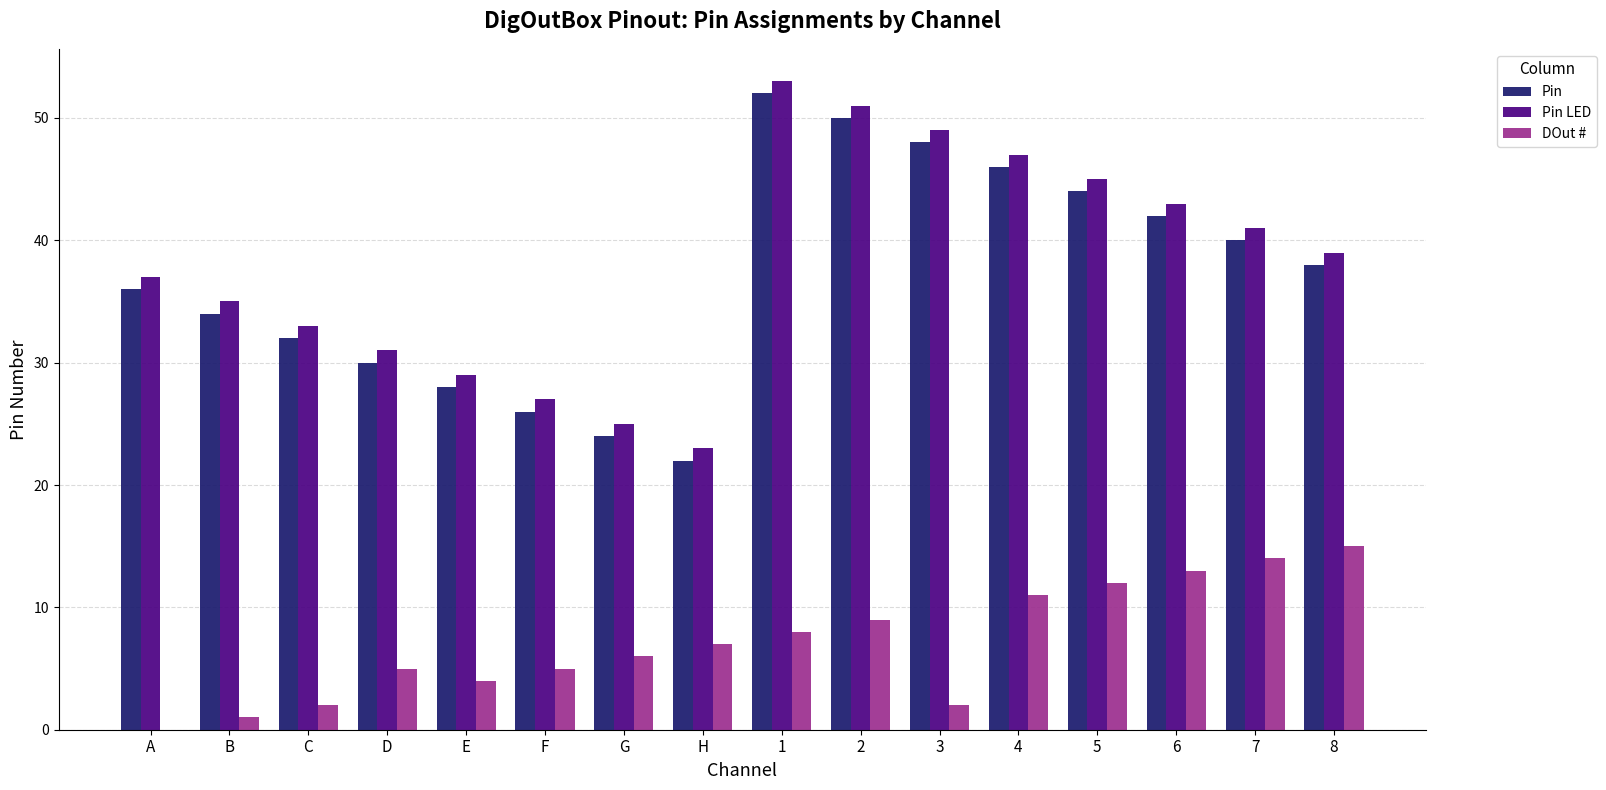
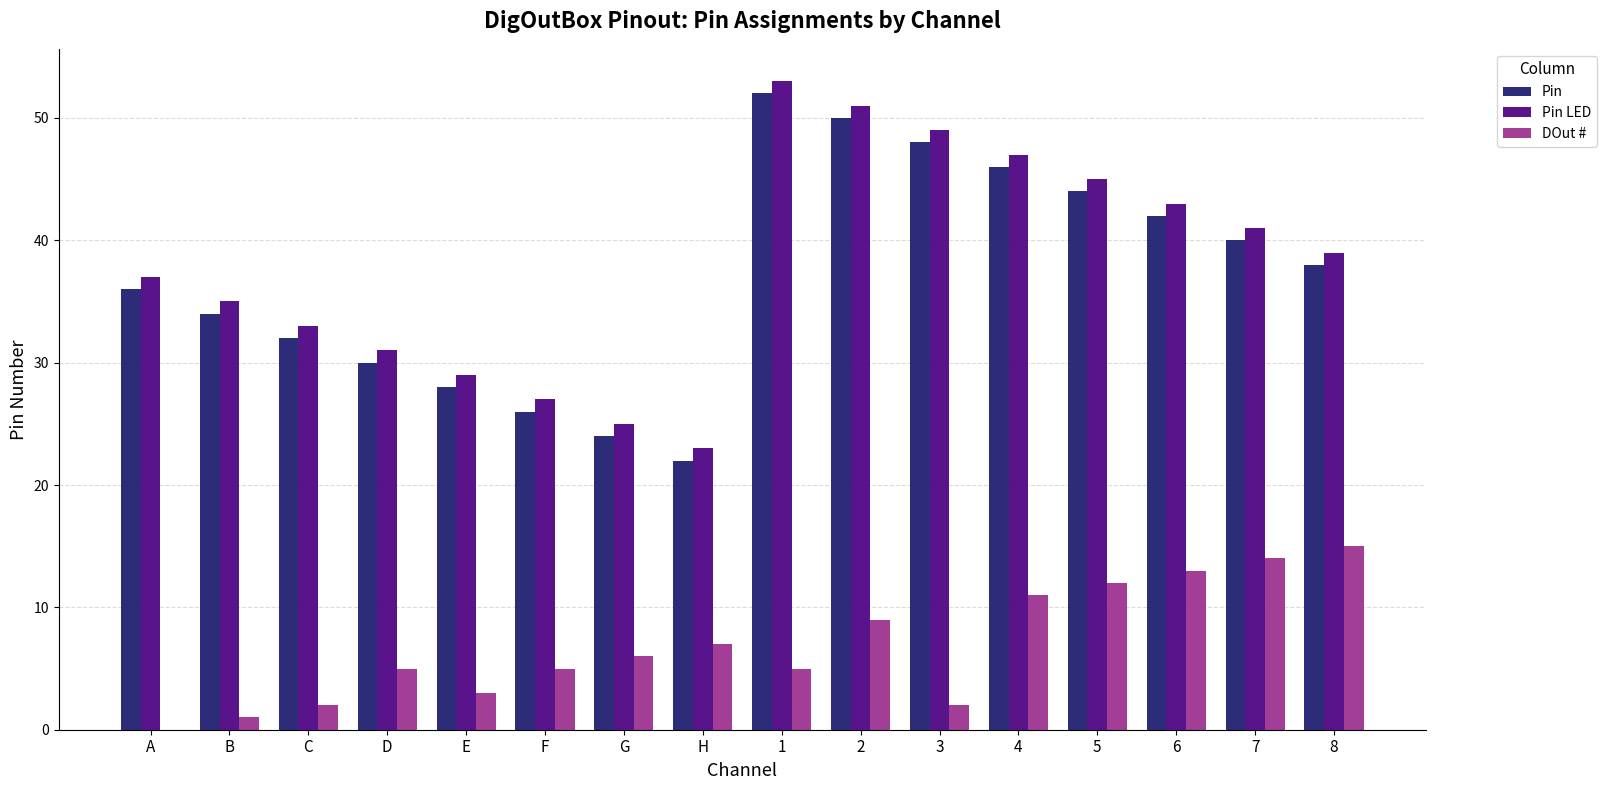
  {
    "DOut #": {
      "A": 0,
      "B": 1,
      "C": 2,
      "D": 5,
-     "E": 4,
+     "E": 3,
      "F": 5,
      "G": 6,
      "H": 7,
-     "1": 8,
+     "1": 5,
      "2": 9,
      "3": 2,
      "4": 11,
      "5": 12,
      "6": 13,
      "7": 14,
      "8": 15
    }
  }
